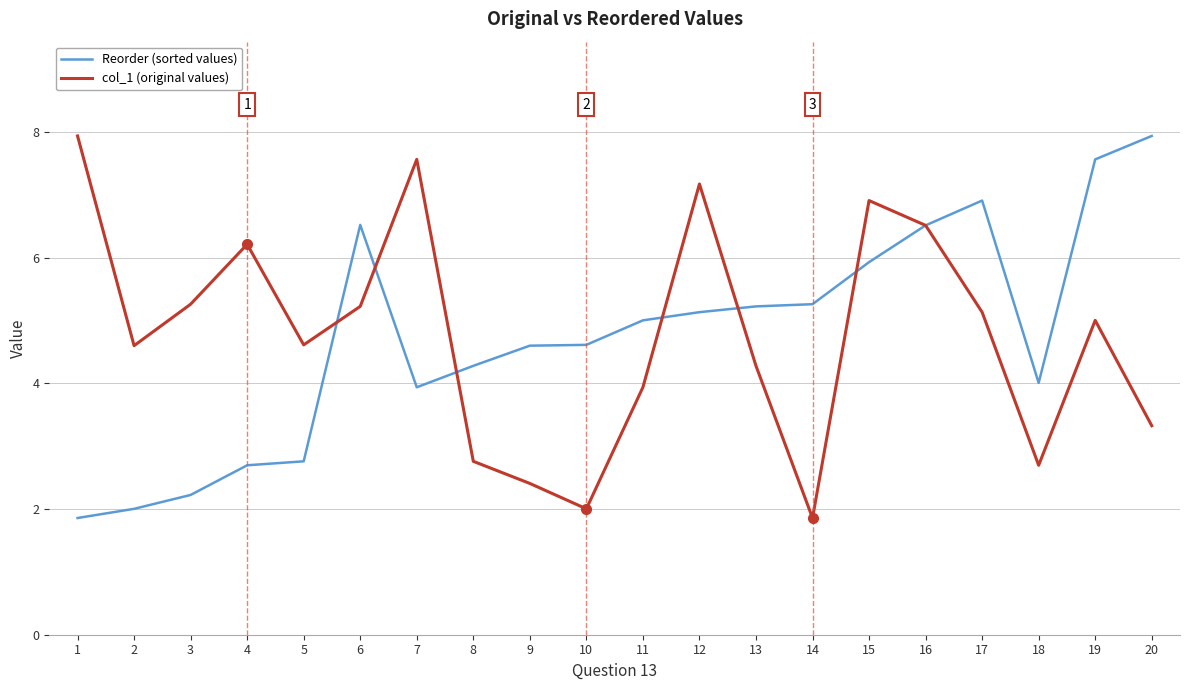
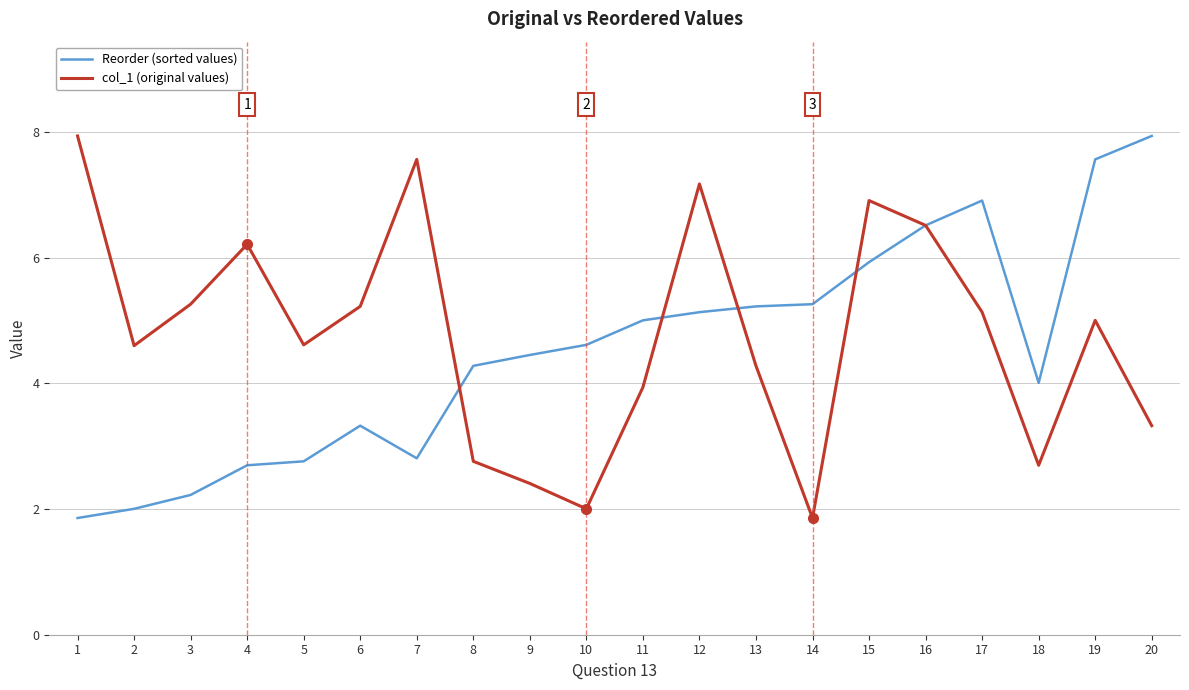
  {
    "Reorder (sorted values)": {
      "1": 1.9,
      "2": 2.0,
      "3": 2.2,
      "4": 2.7,
      "5": 2.8,
-     "6": 6.5,
-     "7": 3.9,
+     "6": 3.3,
+     "7": 2.8,
      "8": 4.3,
-     "9": 4.6,
+     "9": 4.5,
      "10": 4.6,
      "11": 5.0,
      "12": 5.1,
      "13": 5.2,
      "14": 5.3,
      "15": 5.9,
      "17": 6.9,
      "18": 4.0,
      "19": 7.6,
      "20": 7.9
    }
  }
